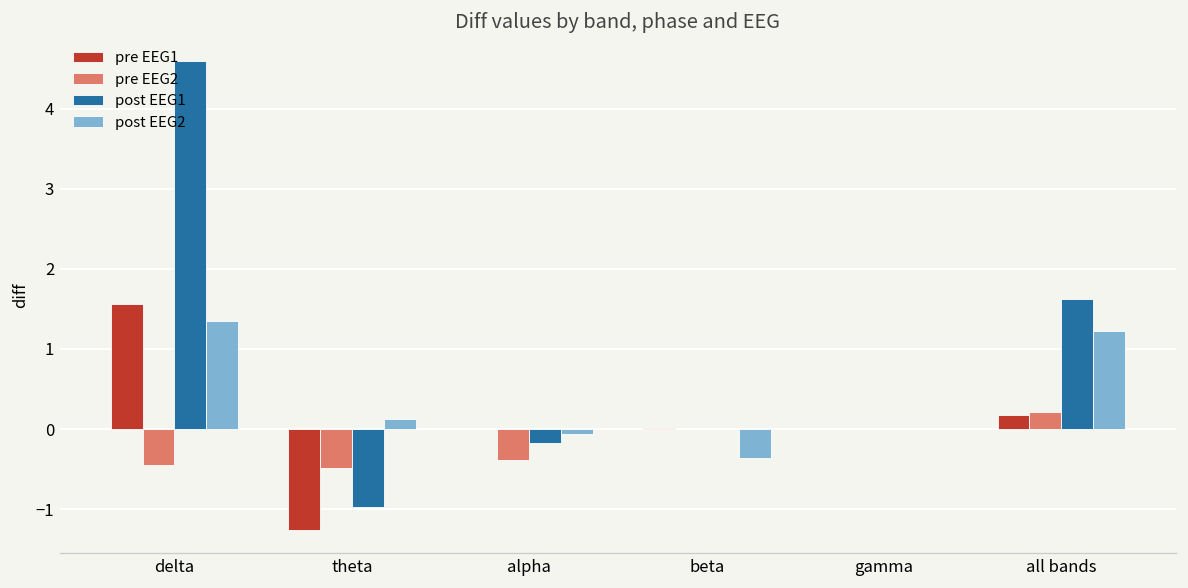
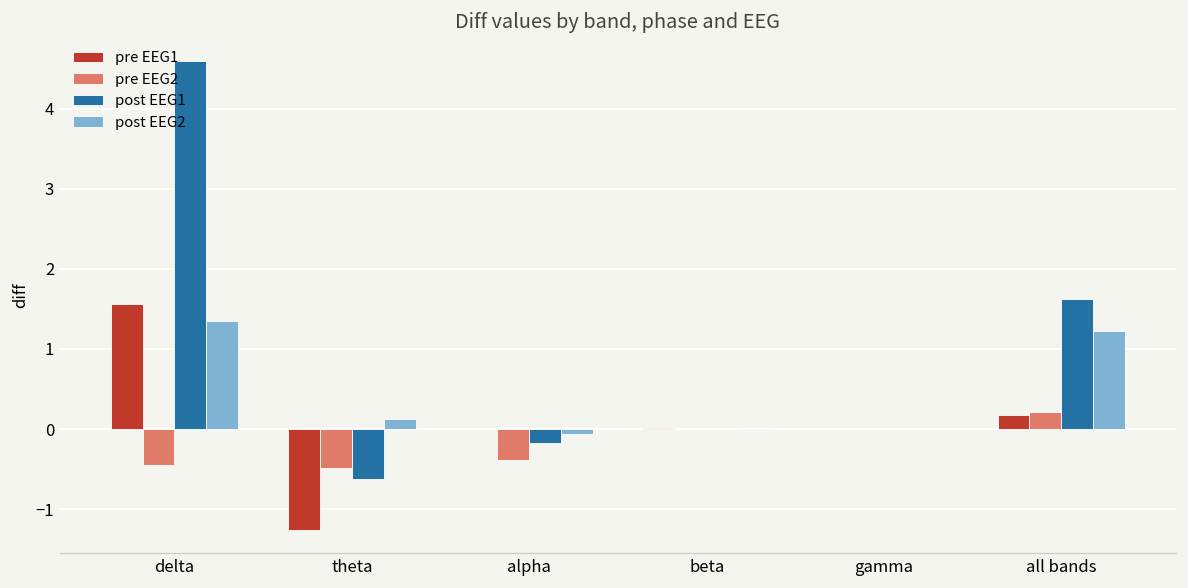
  {
    "pre EEG1": {
      "delta": 1.6,
      "theta": -1.3,
      "all bands": 0.2
    },
    "pre EEG2": {
      "delta": -0.4,
      "theta": -0.5,
      "alpha": -0.4,
      "all bands": 0.2
    },
    "post EEG1": {
      "delta": 4.6,
-     "theta": -1.0,
+     "theta": -0.6,
      "alpha": -0.2,
      "all bands": 1.6
    },
    "post EEG2": {
      "delta": 1.3,
      "theta": 0.1,
      "alpha": -0.1,
-     "beta": -0.4,
+     "beta": 0.0,
      "all bands": 1.2
    }
  }
